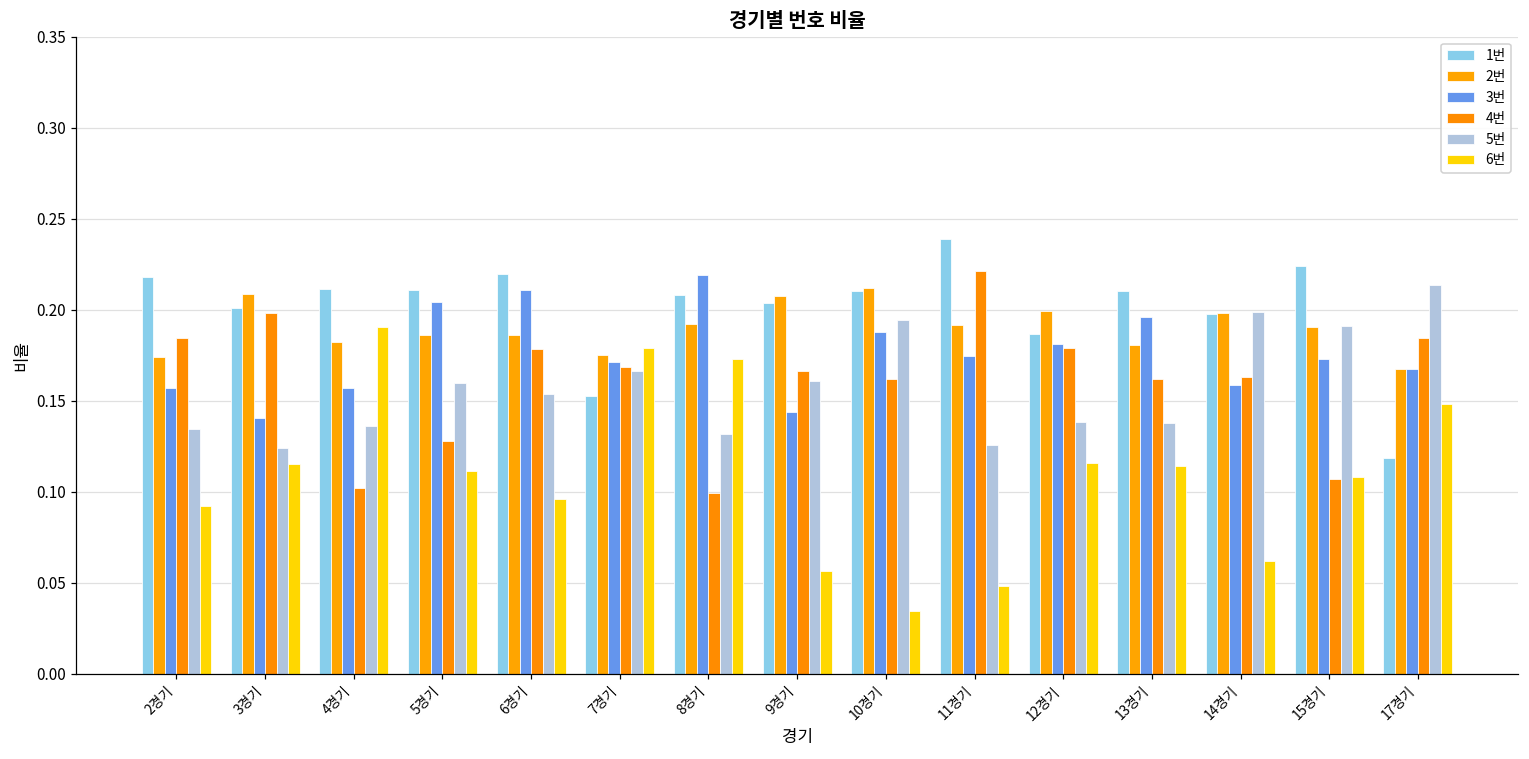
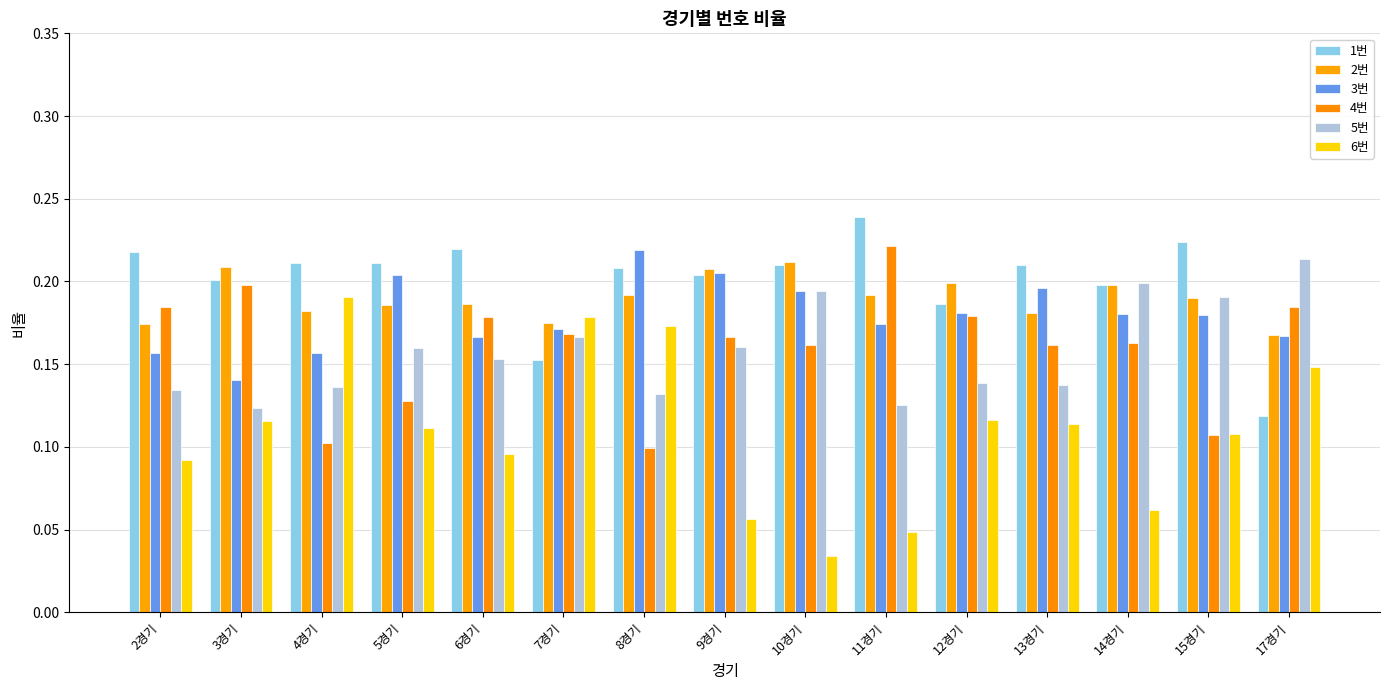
  {
    "3번": {
      "2경기": 0.157,
      "3경기": 0.140,
      "4경기": 0.157,
      "5경기": 0.204,
-     "6경기": 0.211,
+     "6경기": 0.167,
      "7경기": 0.171,
      "8경기": 0.219,
-     "9경기": 0.144,
-     "10경기": 0.188,
+     "9경기": 0.205,
+     "10경기": 0.194,
      "11경기": 0.174,
      "12경기": 0.181,
      "13경기": 0.196,
-     "14경기": 0.159,
-     "15경기": 0.173,
+     "14경기": 0.180,
+     "15경기": 0.180,
      "17경기": 0.167
    }
  }
